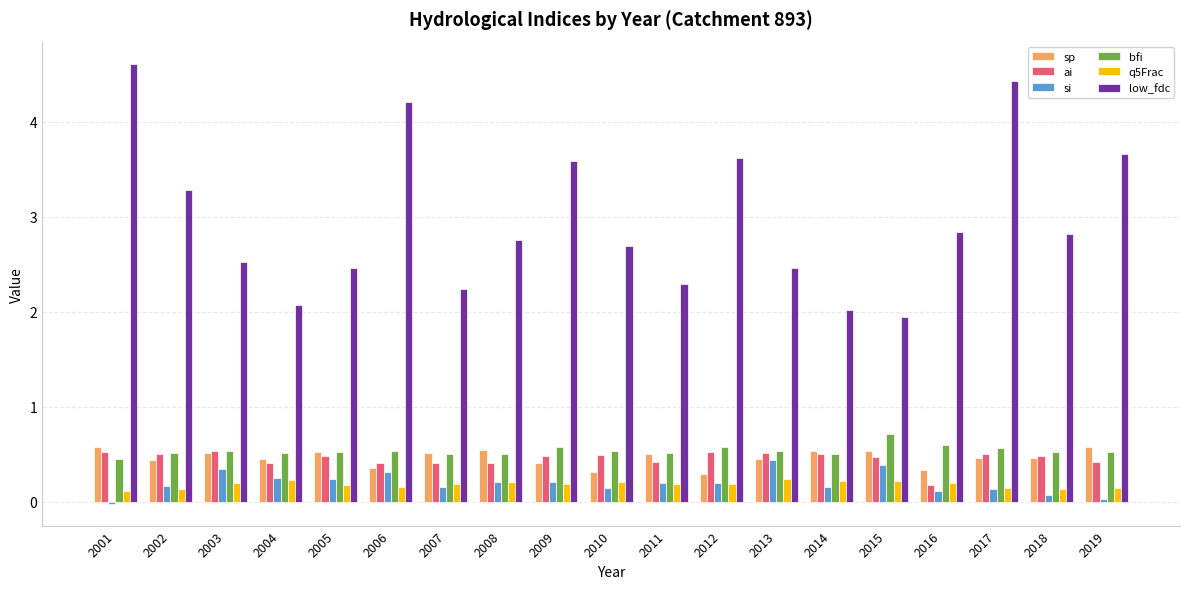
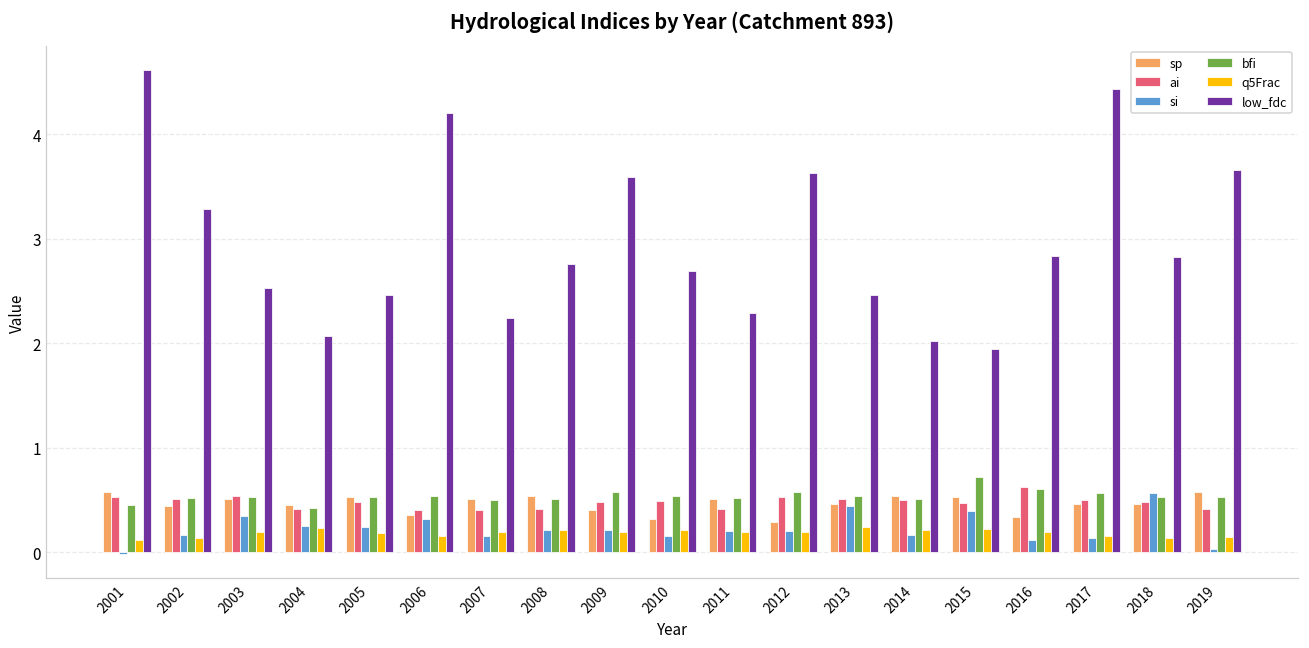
  {
    "sp": {
      "2001": 0.6,
      "2002": 0.4,
      "2003": 0.5,
      "2004": 0.4,
      "2005": 0.5,
      "2006": 0.4,
      "2007": 0.5,
      "2008": 0.5,
      "2009": 0.4,
      "2010": 0.3,
      "2011": 0.5,
      "2012": 0.3,
      "2013": 0.5,
      "2014": 0.5,
      "2015": 0.5,
      "2016": 0.3,
      "2017": 0.5,
      "2018": 0.5,
      "2019": 0.6
    },
    "ai": {
      "2001": 0.5,
      "2002": 0.5,
      "2003": 0.5,
      "2004": 0.4,
      "2005": 0.5,
      "2006": 0.4,
      "2007": 0.4,
      "2008": 0.4,
      "2009": 0.5,
      "2010": 0.5,
      "2011": 0.4,
      "2012": 0.5,
      "2013": 0.5,
      "2014": 0.5,
      "2015": 0.5,
-     "2016": 0.2,
+     "2016": 0.6,
      "2017": 0.5,
      "2018": 0.5,
      "2019": 0.4
    },
    "si": {
      "2002": 0.2,
      "2003": 0.3,
      "2004": 0.2,
      "2005": 0.2,
      "2006": 0.3,
      "2007": 0.2,
      "2008": 0.2,
      "2009": 0.2,
      "2010": 0.2,
      "2011": 0.2,
      "2012": 0.2,
      "2013": 0.4,
      "2014": 0.2,
      "2015": 0.4,
      "2016": 0.1,
      "2017": 0.1,
-     "2018": 0.1,
+     "2018": 0.6,
      "2019": 0.0
    },
    "bfi": {
      "2001": 0.5,
      "2002": 0.5,
      "2003": 0.5,
-     "2004": 0.5,
+     "2004": 0.4,
      "2005": 0.5,
      "2006": 0.5,
      "2007": 0.5,
      "2008": 0.5,
      "2009": 0.6,
      "2010": 0.5,
      "2011": 0.5,
      "2012": 0.6,
      "2013": 0.5,
      "2014": 0.5,
      "2015": 0.7,
      "2016": 0.6,
      "2017": 0.6,
      "2018": 0.5,
      "2019": 0.5
    },
    "q5Frac": {
      "2001": 0.1,
      "2002": 0.1,
      "2003": 0.2,
      "2004": 0.2,
      "2005": 0.2,
      "2006": 0.2,
      "2007": 0.2,
      "2008": 0.2,
      "2009": 0.2,
      "2010": 0.2,
      "2011": 0.2,
      "2012": 0.2,
      "2013": 0.2,
      "2014": 0.2,
      "2015": 0.2,
      "2016": 0.2,
      "2017": 0.2,
      "2018": 0.1,
      "2019": 0.1
    },
    "low_fdc": {
      "2001": 4.6,
      "2002": 3.3,
      "2003": 2.5,
      "2004": 2.1,
      "2005": 2.5,
      "2006": 4.2,
      "2007": 2.2,
      "2008": 2.8,
      "2009": 3.6,
      "2010": 2.7,
      "2011": 2.3,
      "2012": 3.6,
      "2013": 2.5,
      "2014": 2.0,
      "2015": 1.9,
      "2016": 2.8,
      "2017": 4.4,
      "2018": 2.8,
      "2019": 3.7
    }
  }
